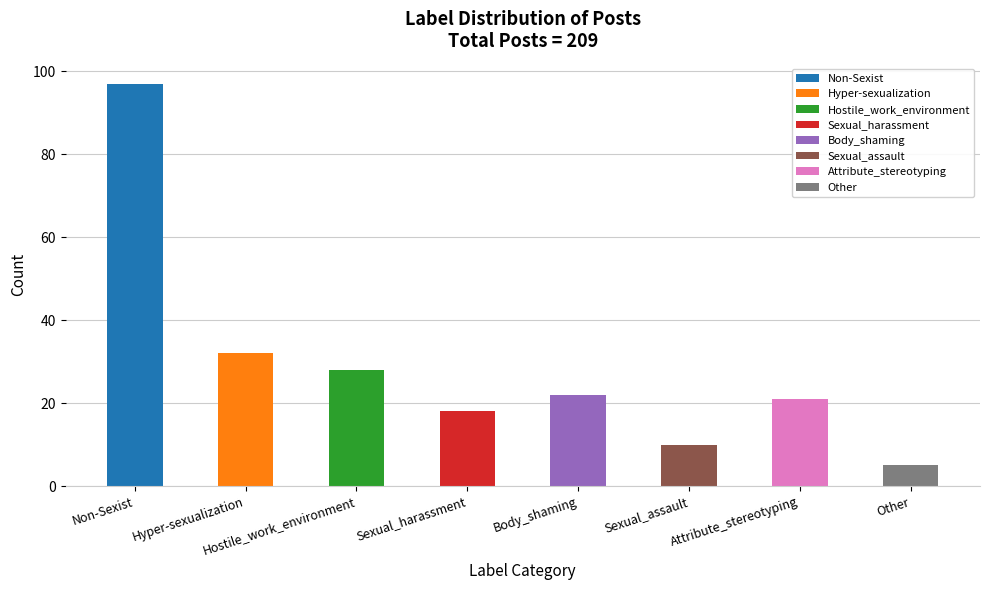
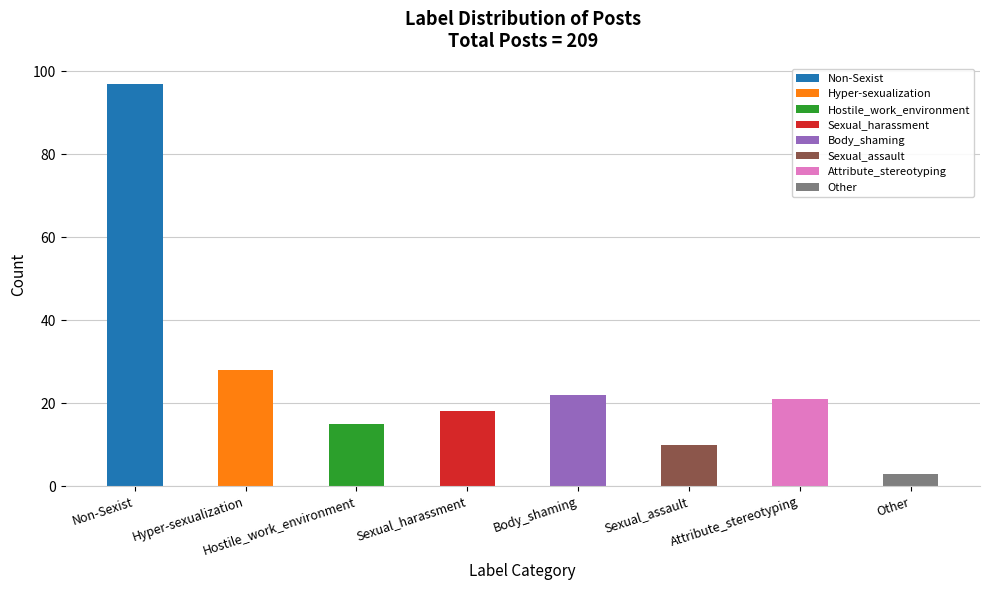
  {
    "Non-Sexist": 97,
-   "Hyper-sexualization": 32,
-   "Hostile_work_environment": 28,
+   "Hyper-sexualization": 28,
+   "Hostile_work_environment": 15,
    "Sexual_harassment": 18,
    "Body_shaming": 22,
    "Sexual_assault": 10,
    "Attribute_stereotyping": 21,
-   "Other": 5
+   "Other": 3
  }
